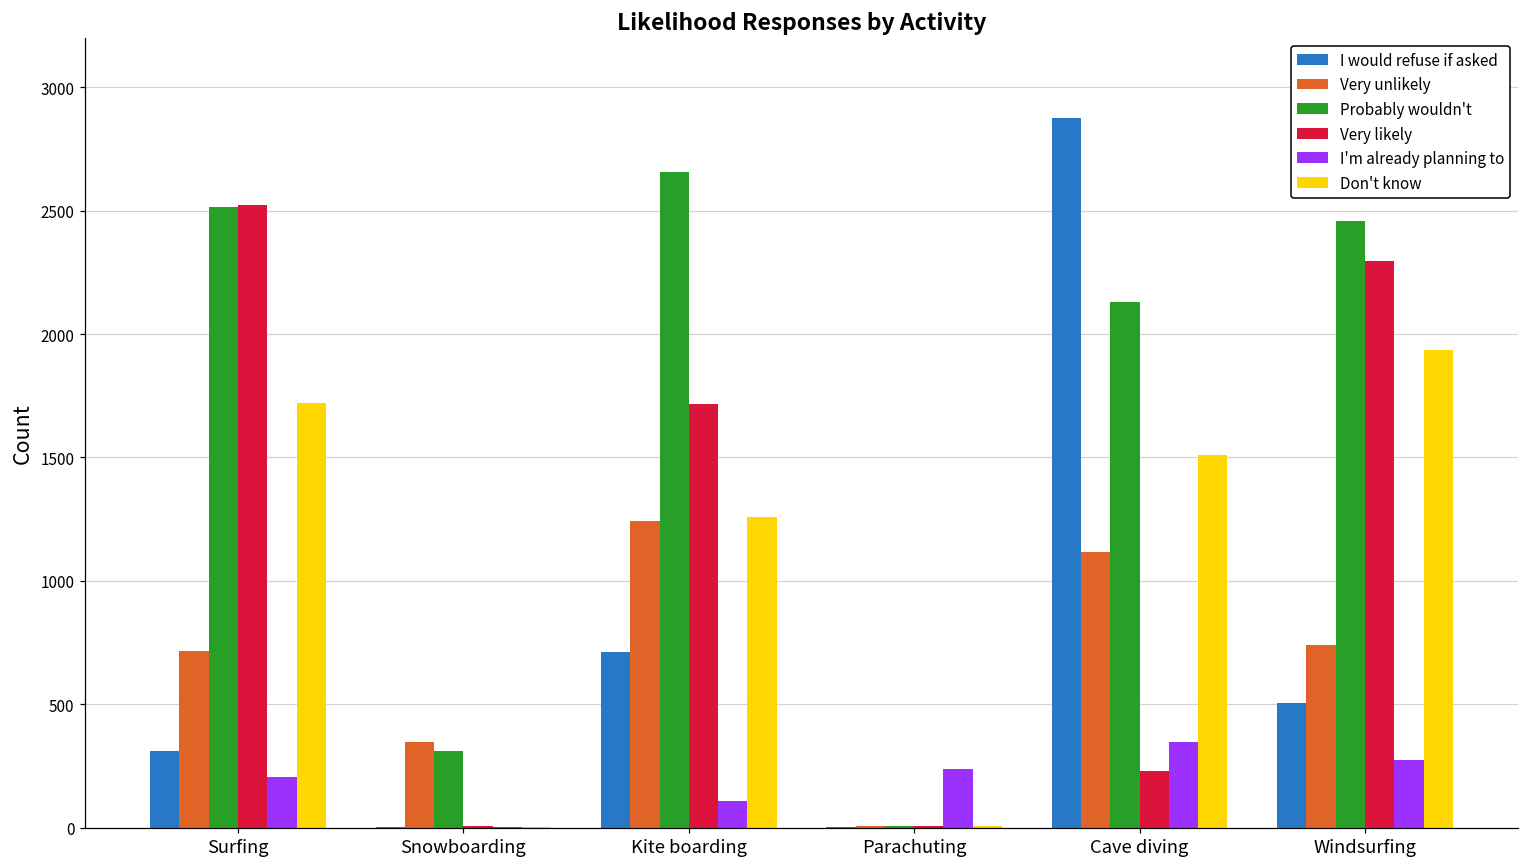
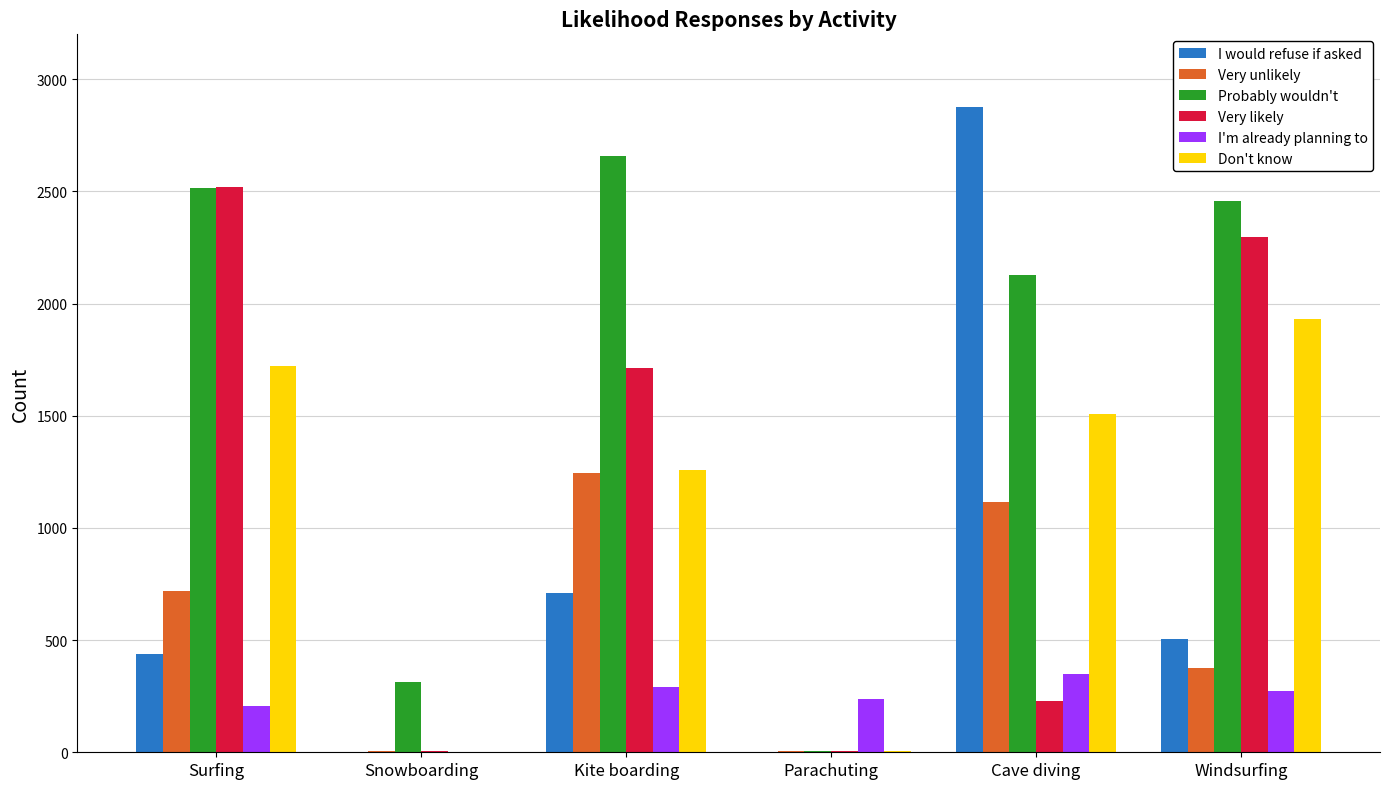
  {
    "I would refuse if asked": {
-     "Surfing": 310,
+     "Surfing": 440,
      "Kite boarding": 710,
      "Cave diving": 2880,
      "Windsurfing": 500
    },
    "Very unlikely": {
      "Surfing": 720,
-     "Snowboarding": 350,
+     "Snowboarding": 10,
      "Kite boarding": 1240,
      "Cave diving": 1120,
-     "Windsurfing": 740
+     "Windsurfing": 380
    },
    "Probably wouldn't": {
      "Surfing": 2510,
      "Snowboarding": 310,
      "Kite boarding": 2660,
      "Cave diving": 2130,
      "Windsurfing": 2460
    },
    "Very likely": {
      "Surfing": 2520,
      "Kite boarding": 1710,
      "Cave diving": 230,
      "Windsurfing": 2300
    },
    "I'm already planning to": {
      "Surfing": 210,
-     "Kite boarding": 110,
+     "Kite boarding": 290,
      "Parachuting": 240,
      "Cave diving": 350,
      "Windsurfing": 270
    },
    "Don't know": {
      "Surfing": 1720,
      "Kite boarding": 1260,
      "Cave diving": 1510,
      "Windsurfing": 1930
    }
  }
